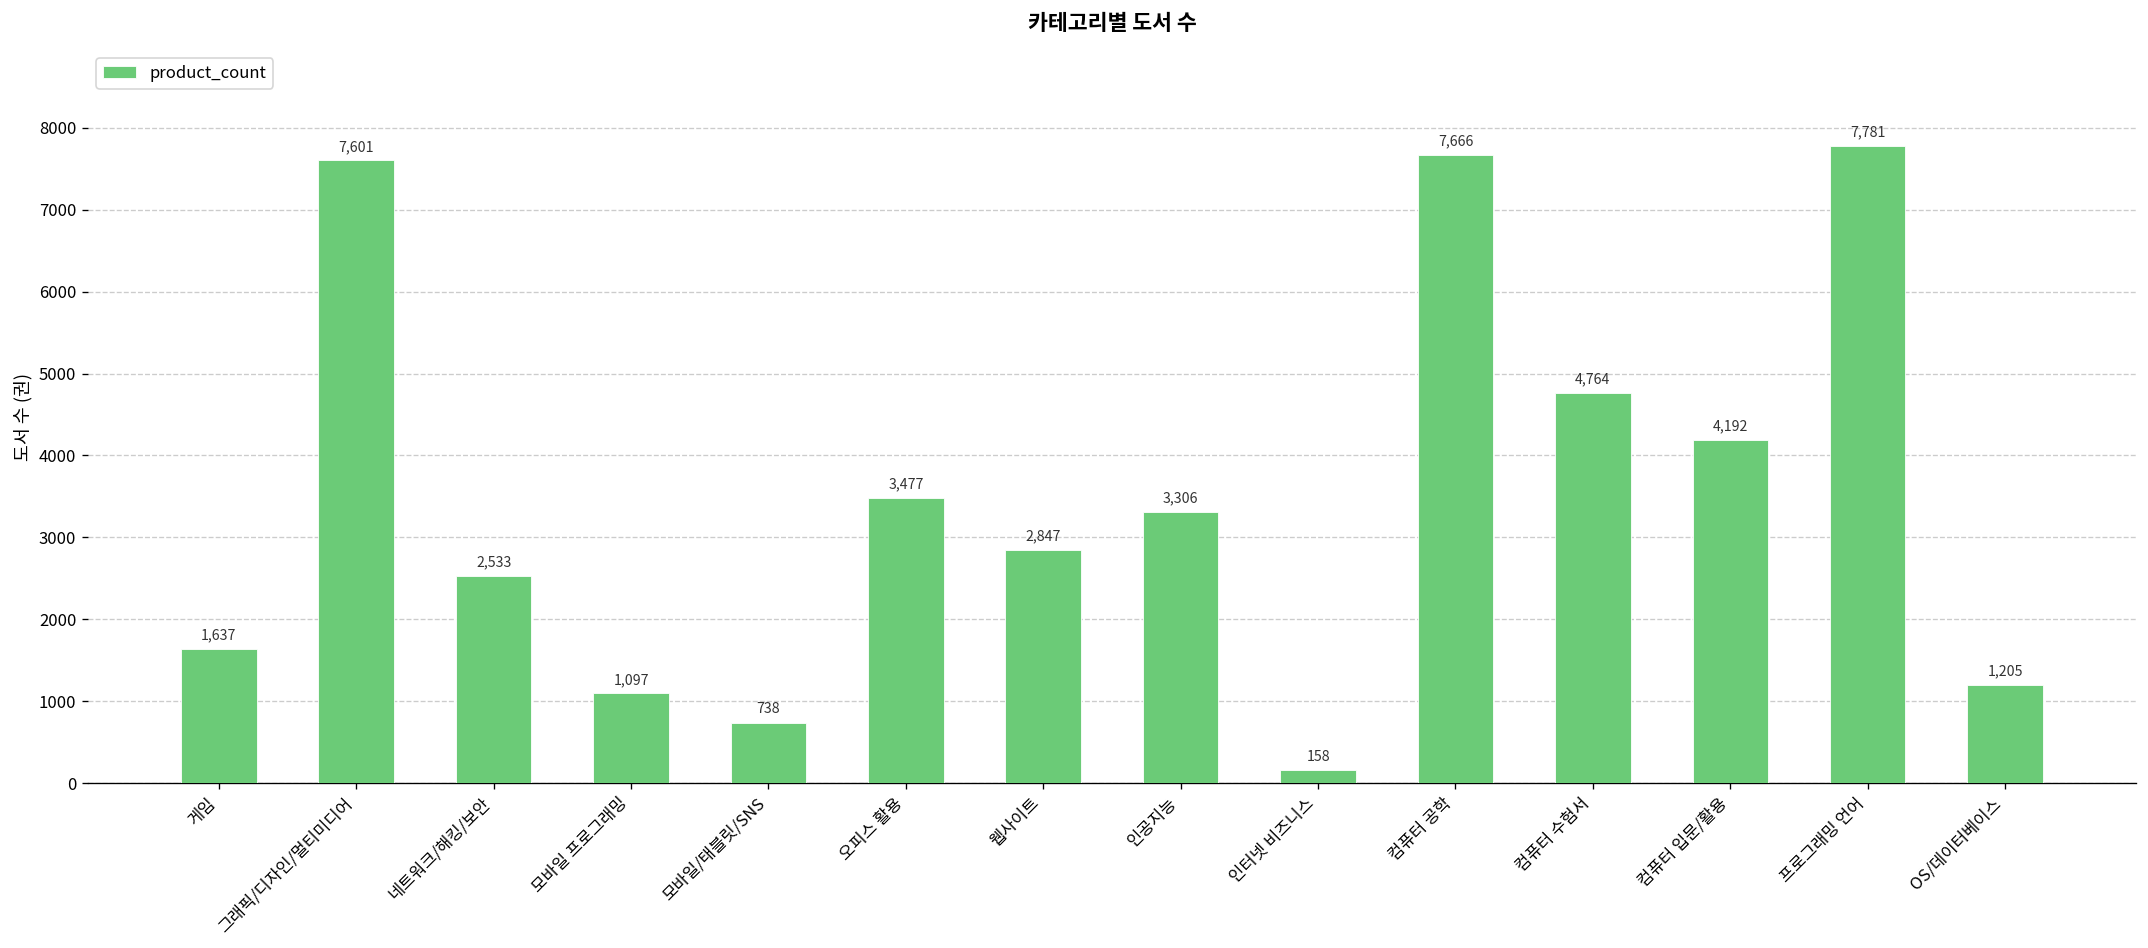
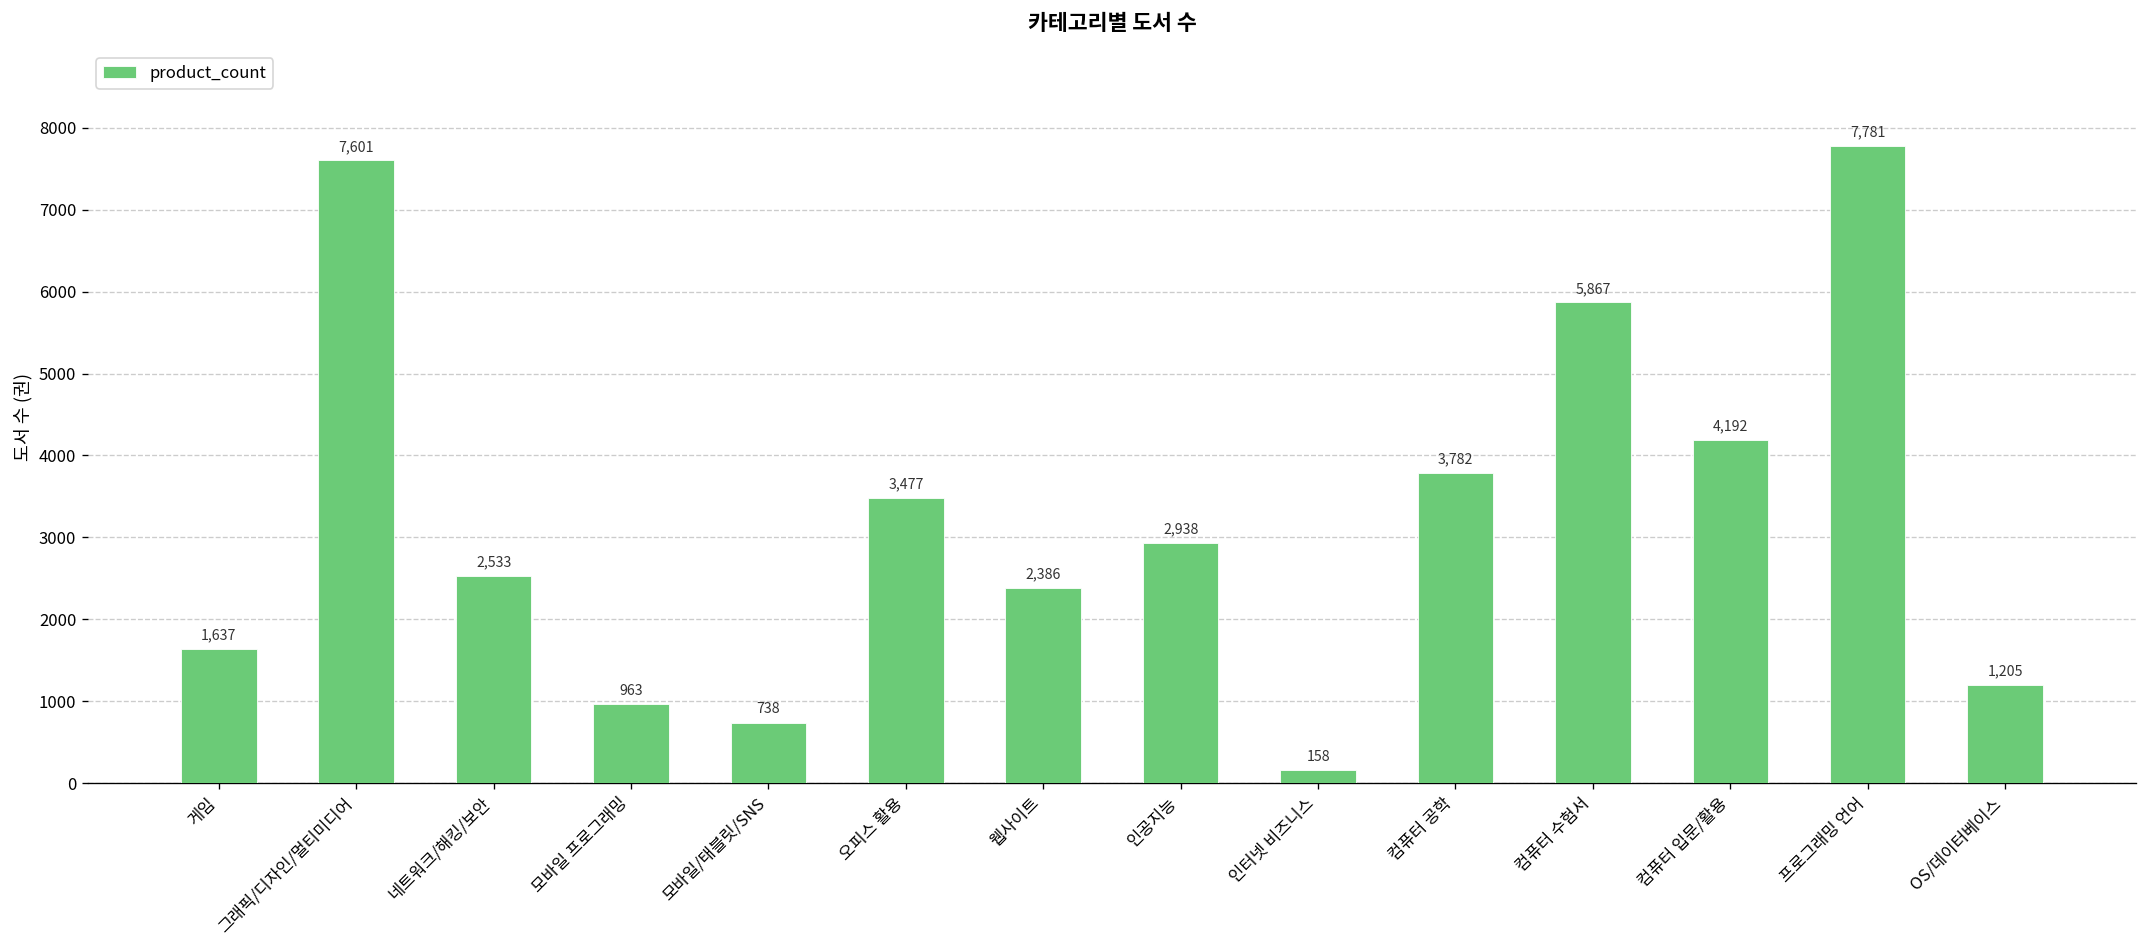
  {
    "게임": "1,637",
    "그래픽/디자인/멀티미디어": "7,601",
    "네트워크/해킹/보안": "2,533",
-   "모바일 프로그래밍": "1,097",
+   "모바일 프로그래밍": "963",
    "모바일/태블릿/SNS": "738",
    "오피스 활용": "3,477",
-   "웹사이트": "2,847",
-   "인공지능": "3,306",
+   "웹사이트": "2,386",
+   "인공지능": "2,938",
    "인터넷 비즈니스": "158",
-   "컴퓨터 공학": "7,666",
-   "컴퓨터 수험서": "4,764",
+   "컴퓨터 공학": "3,782",
+   "컴퓨터 수험서": "5,867",
    "컴퓨터 입문/활용": "4,192",
    "프로그래밍 언어": "7,781",
    "OS/데이터베이스": "1,205"
  }
